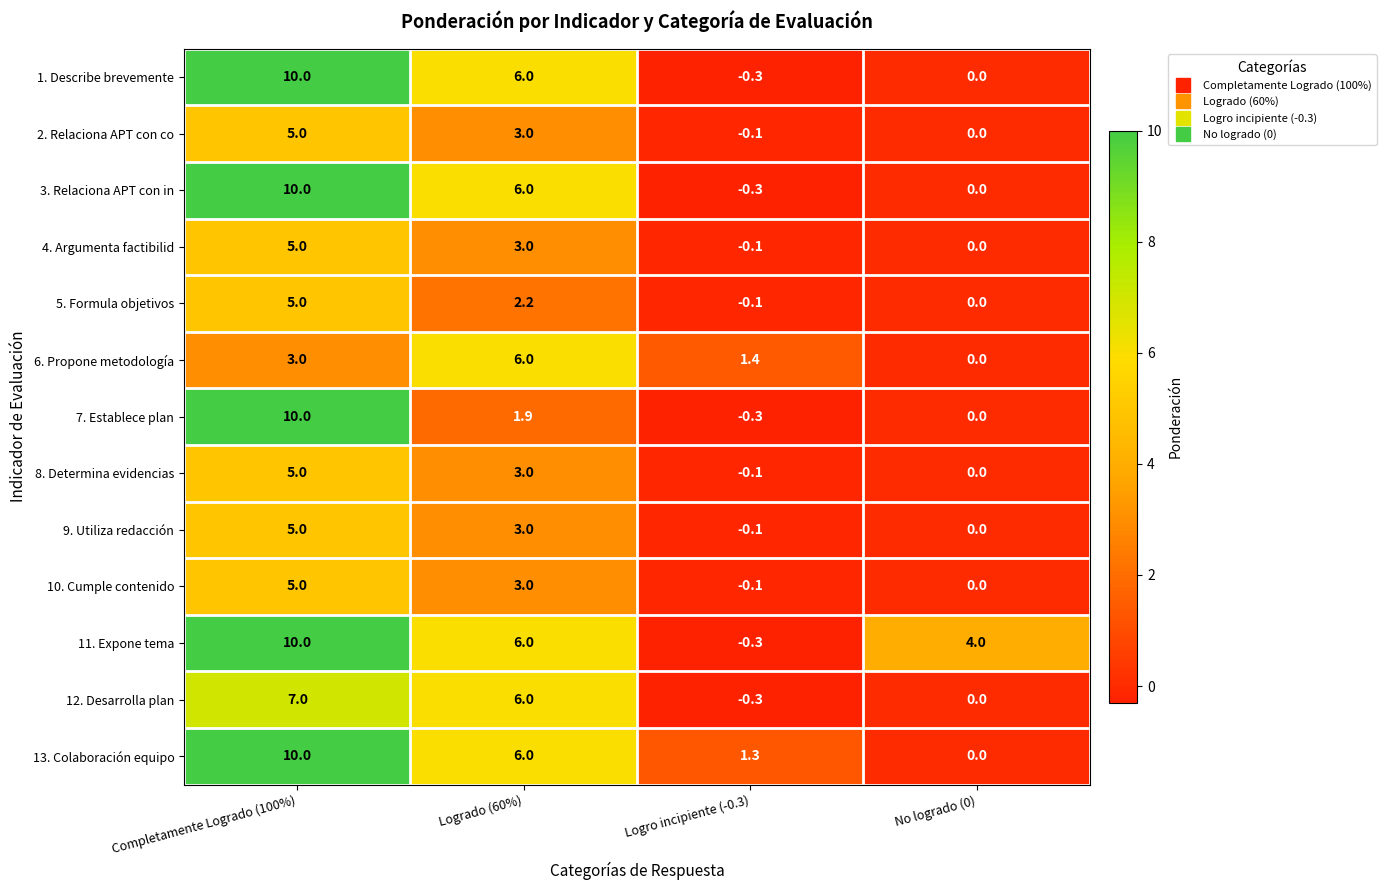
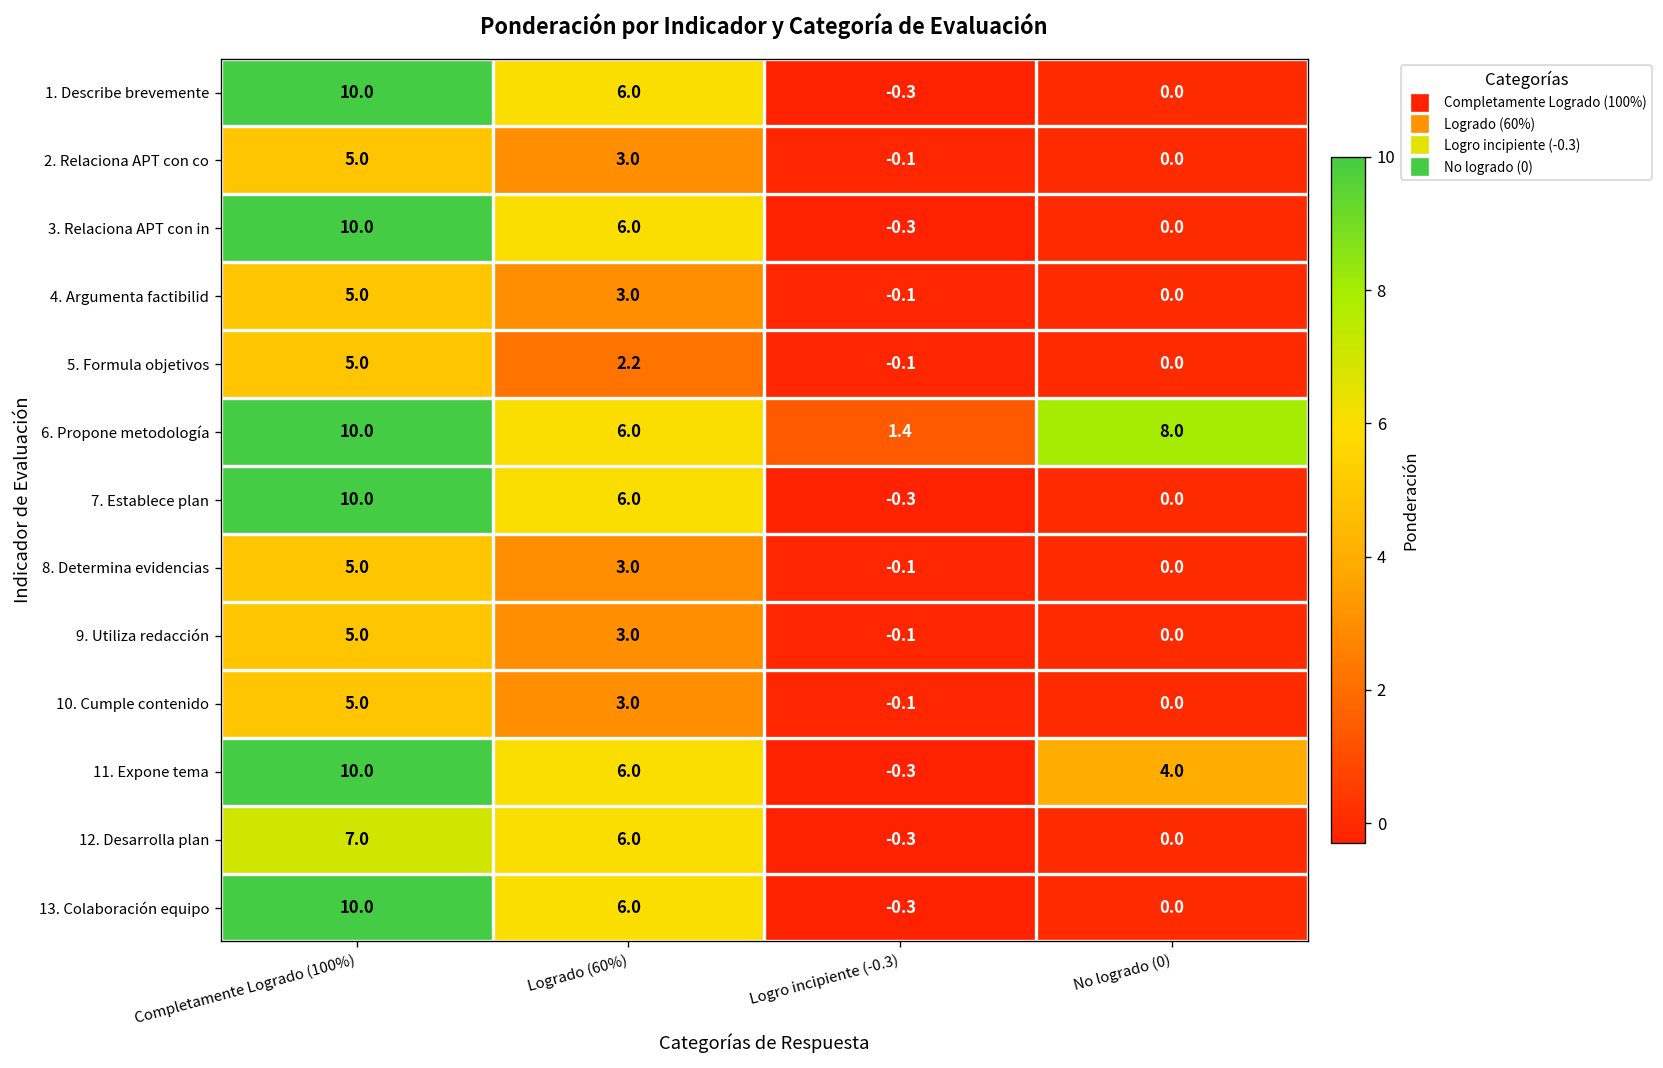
  {
    "1. Describe brevemente": {
      "Completamente Logrado (100%)": 10.0,
      "Logrado (60%)": 6.0,
      "Logro incipiente (-0.3)": -0.3,
      "No logrado (0)": 0.0
    },
    "2. Relaciona APT con co": {
      "Completamente Logrado (100%)": 5.0,
      "Logrado (60%)": 3.0,
      "Logro incipiente (-0.3)": -0.1,
      "No logrado (0)": 0.0
    },
    "3. Relaciona APT con in": {
      "Completamente Logrado (100%)": 10.0,
      "Logrado (60%)": 6.0,
      "Logro incipiente (-0.3)": -0.3,
      "No logrado (0)": 0.0
    },
    "4. Argumenta factibilid": {
      "Completamente Logrado (100%)": 5.0,
      "Logrado (60%)": 3.0,
      "Logro incipiente (-0.3)": -0.1,
      "No logrado (0)": 0.0
    },
    "5. Formula objetivos": {
      "Completamente Logrado (100%)": 5.0,
      "Logrado (60%)": 2.2,
      "Logro incipiente (-0.3)": -0.1,
      "No logrado (0)": 0.0
    },
    "6. Propone metodología": {
-     "Completamente Logrado (100%)": 3.0,
+     "Completamente Logrado (100%)": 10.0,
      "Logrado (60%)": 6.0,
      "Logro incipiente (-0.3)": 1.4,
-     "No logrado (0)": 0.0
+     "No logrado (0)": 8.0
    },
    "7. Establece plan": {
      "Completamente Logrado (100%)": 10.0,
-     "Logrado (60%)": 1.9,
+     "Logrado (60%)": 6.0,
      "Logro incipiente (-0.3)": -0.3,
      "No logrado (0)": 0.0
    },
    "8. Determina evidencias": {
      "Completamente Logrado (100%)": 5.0,
      "Logrado (60%)": 3.0,
      "Logro incipiente (-0.3)": -0.1,
      "No logrado (0)": 0.0
    },
    "9. Utiliza redacción": {
      "Completamente Logrado (100%)": 5.0,
      "Logrado (60%)": 3.0,
      "Logro incipiente (-0.3)": -0.1,
      "No logrado (0)": 0.0
    },
    "10. Cumple contenido": {
      "Completamente Logrado (100%)": 5.0,
      "Logrado (60%)": 3.0,
      "Logro incipiente (-0.3)": -0.1,
      "No logrado (0)": 0.0
    },
    "11. Expone tema": {
      "Completamente Logrado (100%)": 10.0,
      "Logrado (60%)": 6.0,
      "Logro incipiente (-0.3)": -0.3,
      "No logrado (0)": 4.0
    },
    "12. Desarrolla plan": {
      "Completamente Logrado (100%)": 7.0,
      "Logrado (60%)": 6.0,
      "Logro incipiente (-0.3)": -0.3,
      "No logrado (0)": 0.0
    },
    "13. Colaboración equipo": {
      "Completamente Logrado (100%)": 10.0,
      "Logrado (60%)": 6.0,
-     "Logro incipiente (-0.3)": 1.3,
+     "Logro incipiente (-0.3)": -0.3,
      "No logrado (0)": 0.0
    }
  }
